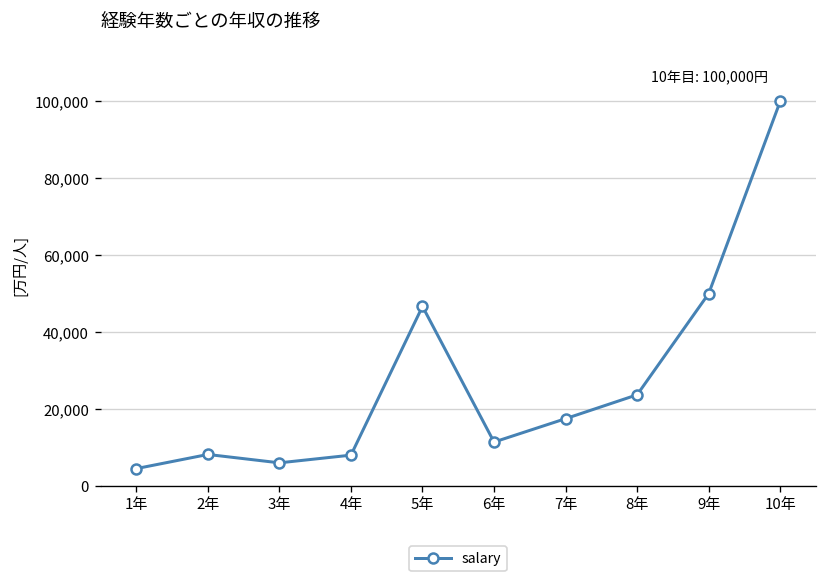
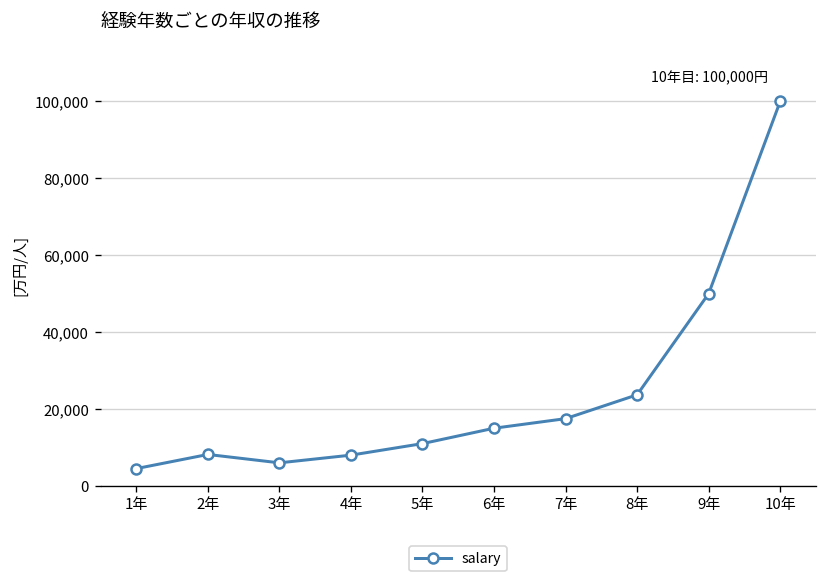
  {
    "1年": "5,000",
    "2年": "8,000",
    "3年": "6,000",
    "4年": "8,000",
-   "5年": "47,000",
-   "6年": "11,000",
+   "5年": "11,000",
+   "6年": "15,000",
    "7年": "17,000",
    "8年": "24,000",
    "9年": "50,000"
  }
